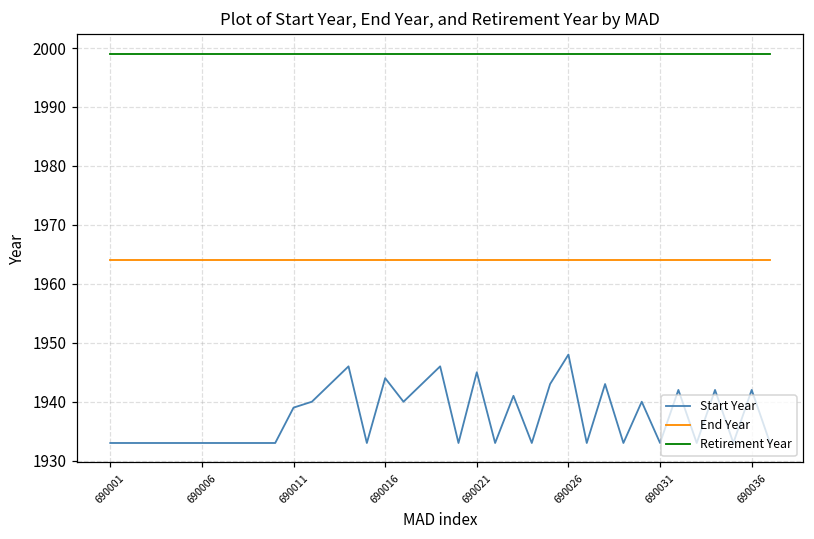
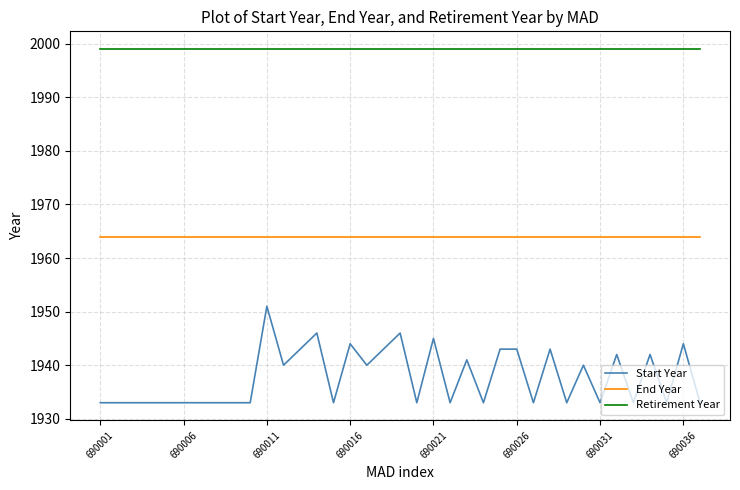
  {
    "Start Year": {
      "690001": 1933,
      "690006": 1933,
-     "690011": 1939,
+     "690011": 1951,
      "690016": 1944,
      "690021": 1945,
-     "690026": 1948,
+     "690026": 1943,
      "690031": 1933,
-     "690036": 1942
+     "690036": 1944
    },
    "End Year": {
      "690001": 1964,
      "690006": 1964,
      "690011": 1964,
      "690016": 1964,
      "690021": 1964,
      "690026": 1964,
      "690031": 1964,
      "690036": 1964
    },
    "Retirement Year": {
      "690001": 1999,
      "690006": 1999,
      "690011": 1999,
      "690016": 1999,
      "690021": 1999,
      "690026": 1999,
      "690031": 1999,
      "690036": 1999
    }
  }
